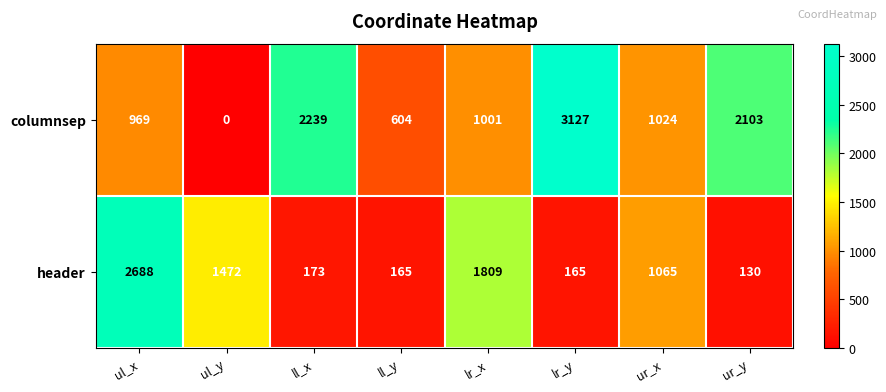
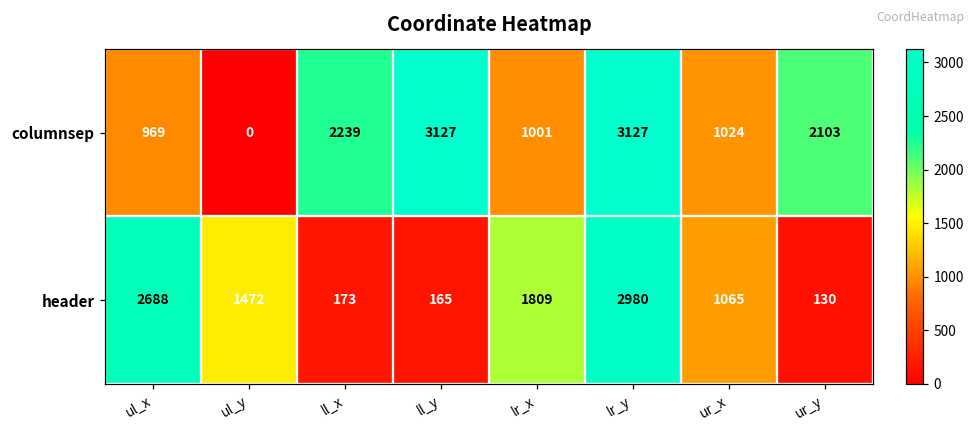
  {
    "columnsep": {
      "ul_x": 969,
      "ul_y": 0,
      "ll_x": 2239,
-     "ll_y": 604,
+     "ll_y": 3127,
      "lr_x": 1001,
      "lr_y": 3127,
      "ur_x": 1024,
      "ur_y": 2103
    },
    "header": {
      "ul_x": 2688,
      "ul_y": 1472,
      "ll_x": 173,
      "ll_y": 165,
      "lr_x": 1809,
-     "lr_y": 165,
+     "lr_y": 2980,
      "ur_x": 1065,
      "ur_y": 130
    }
  }
